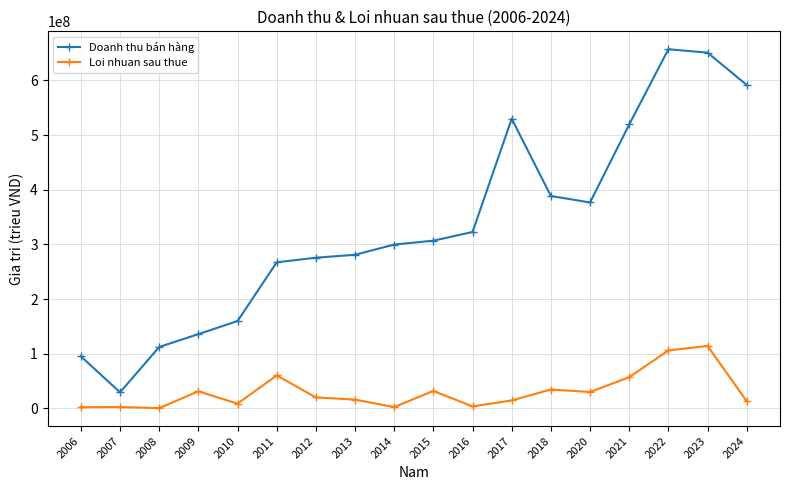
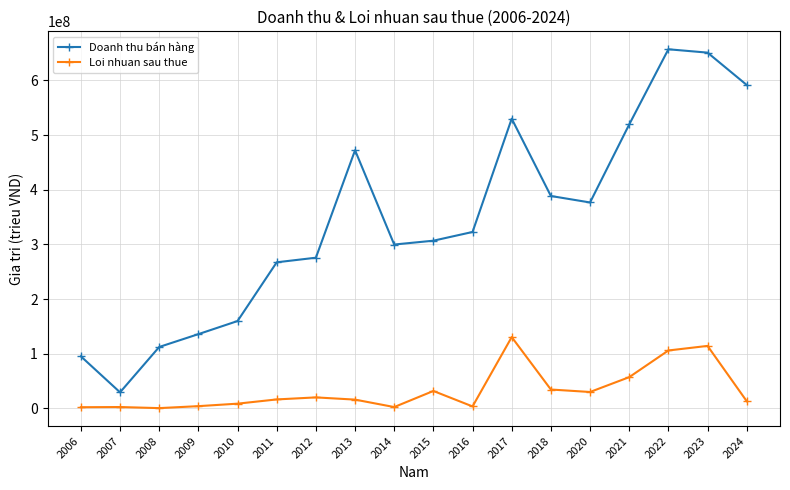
  {
    "Doanh thu bán hàng": {
      "2006": 100000000,
      "2007": 30000000,
      "2008": 110000000,
      "2009": 140000000,
      "2010": 160000000,
      "2011": 270000000,
      "2012": 280000000,
-     "2013": 280000000,
+     "2013": 470000000,
      "2014": 300000000,
      "2015": 310000000,
      "2016": 320000000,
      "2017": 530000000,
      "2018": 390000000,
      "2020": 380000000,
      "2021": 520000000,
      "2022": 660000000,
      "2023": 650000000,
      "2024": 590000000
    },
    "Loi nhuan sau thue": {
      "2006": 0,
      "2007": 0,
      "2008": 0,
-     "2009": 30000000,
+     "2009": 0,
      "2010": 10000000,
-     "2011": 60000000,
+     "2011": 20000000,
      "2012": 20000000,
      "2013": 20000000,
      "2014": 0,
      "2015": 30000000,
      "2016": 0,
-     "2017": 10000000,
+     "2017": 130000000,
      "2018": 30000000,
      "2020": 30000000,
      "2021": 60000000,
      "2022": 110000000,
      "2023": 110000000,
      "2024": 10000000
    }
  }
